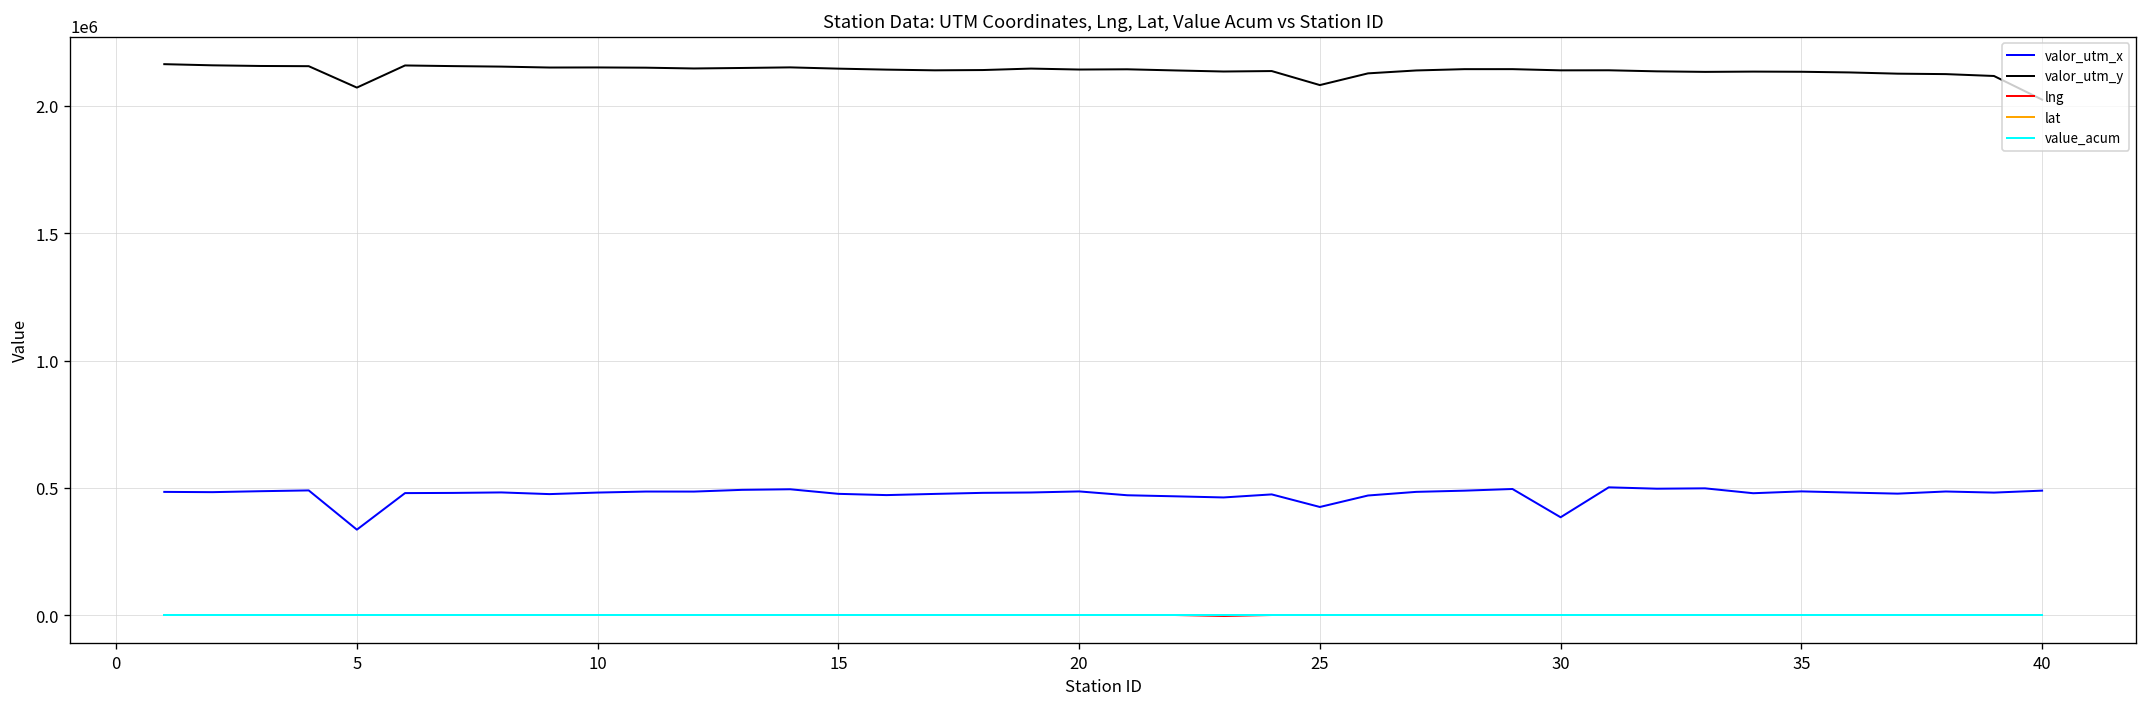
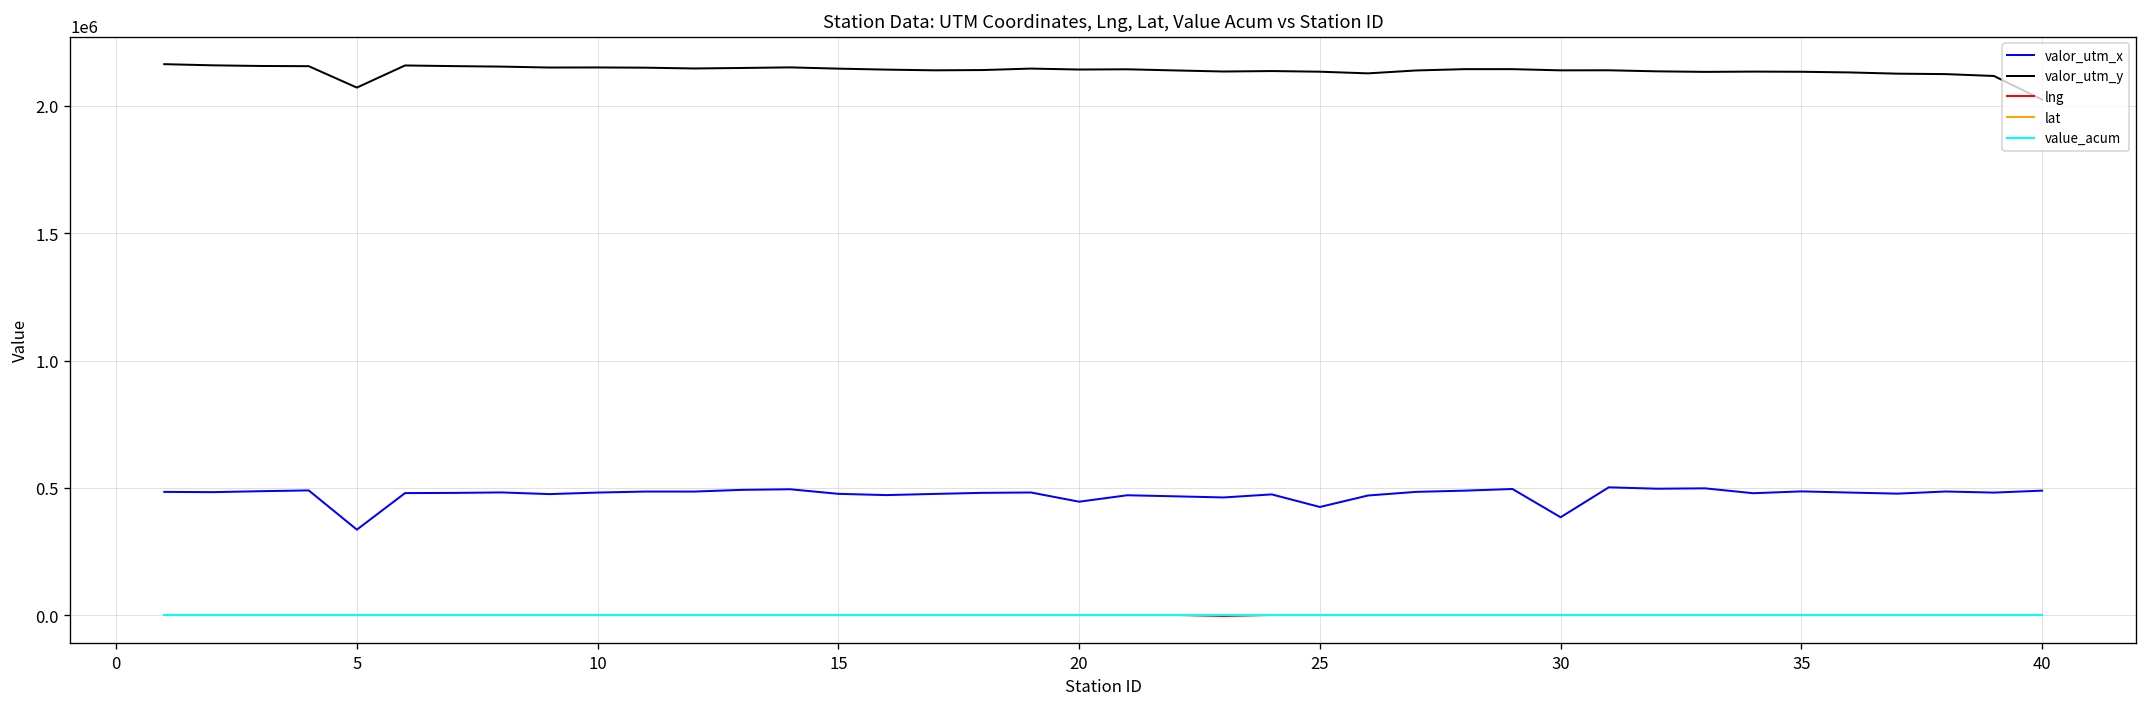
  {
    "valor_utm_x": {
      "5": 340000,
      "10": 480000,
      "15": 480000,
-     "20": 490000,
+     "20": 450000,
      "25": 430000,
      "30": 390000,
      "35": 490000,
      "40": 490000
    },
    "valor_utm_y": {
      "5": 2070000,
      "10": 2150000,
      "15": 2140000,
      "20": 2140000,
-     "25": 2080000,
+     "25": 2130000,
      "30": 2140000,
      "35": 2130000
    },
    "value_acum": {
      "5": 0,
      "10": 0,
      "15": 0,
      "20": 0,
      "25": 0,
      "30": 0,
      "35": 0,
      "40": 0
    }
  }
